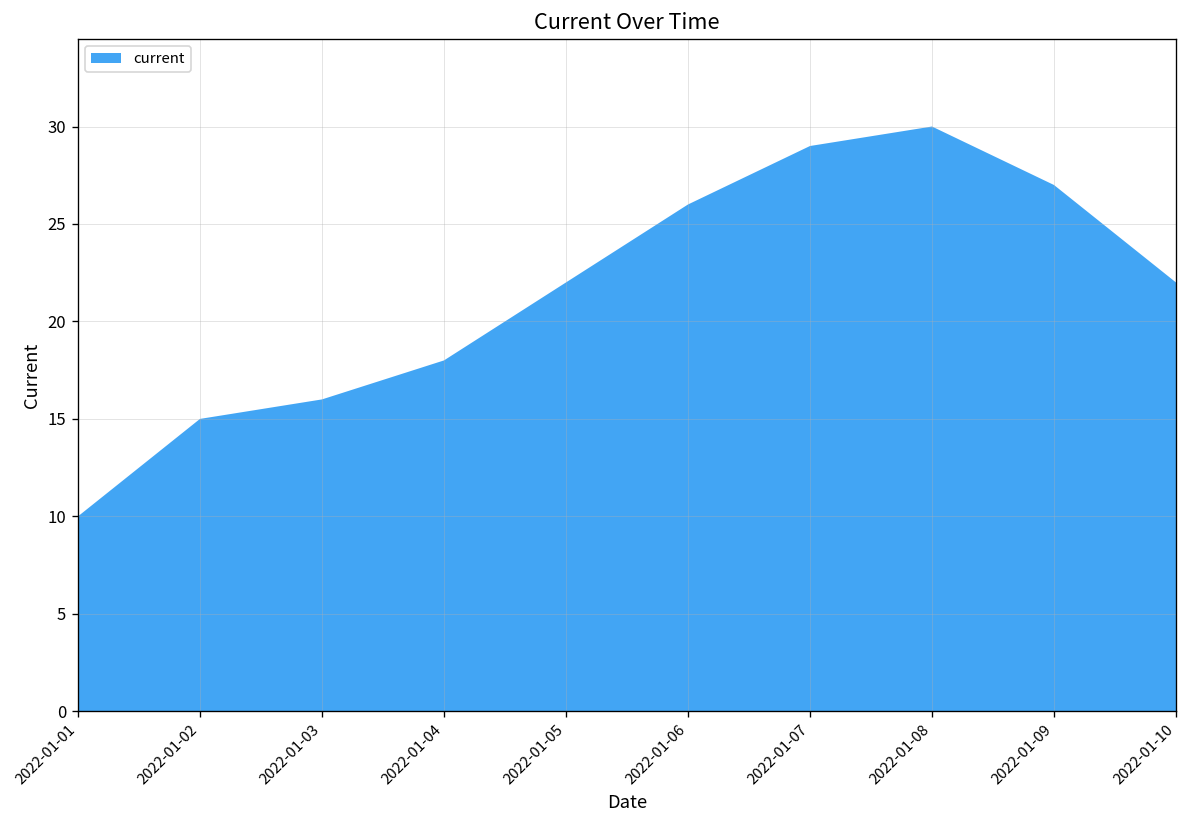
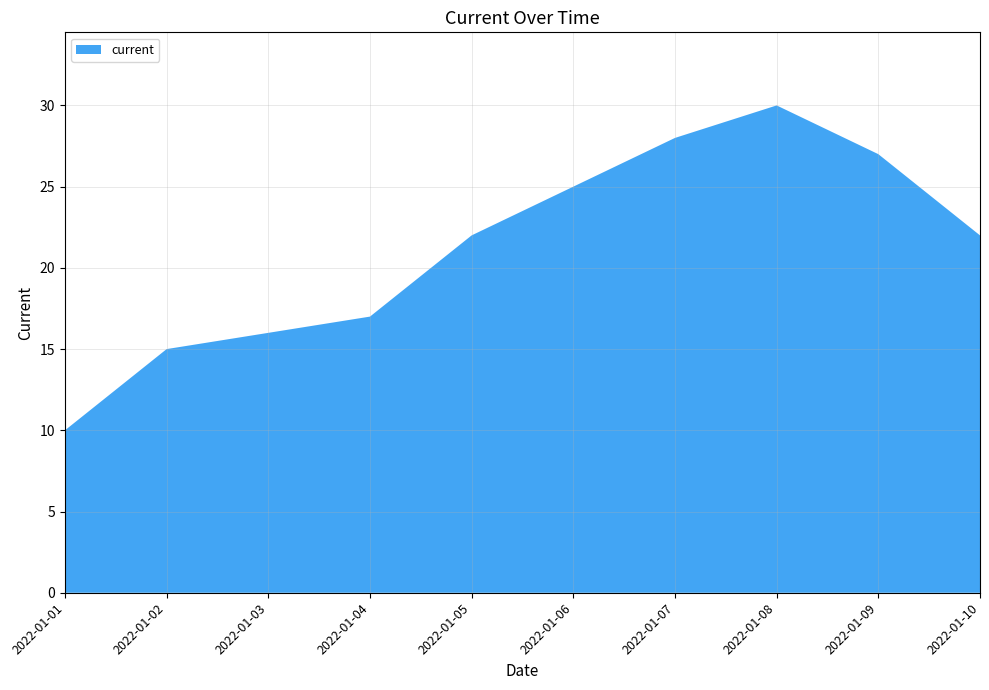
  {
    "2022-01-01": 10,
    "2022-01-02": 15,
    "2022-01-03": 16,
-   "2022-01-04": 18,
+   "2022-01-04": 17,
    "2022-01-05": 22,
-   "2022-01-06": 26,
-   "2022-01-07": 29,
+   "2022-01-06": 25,
+   "2022-01-07": 28,
    "2022-01-08": 30,
    "2022-01-09": 27,
    "2022-01-10": 22
  }
